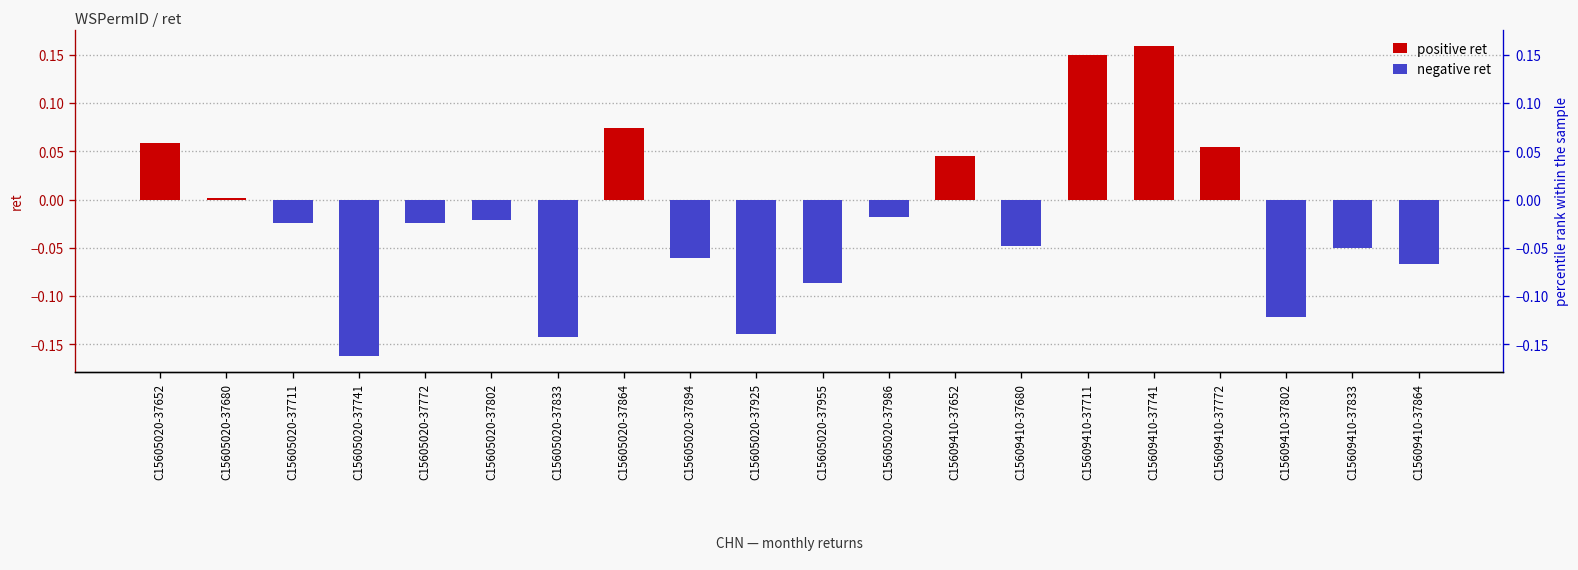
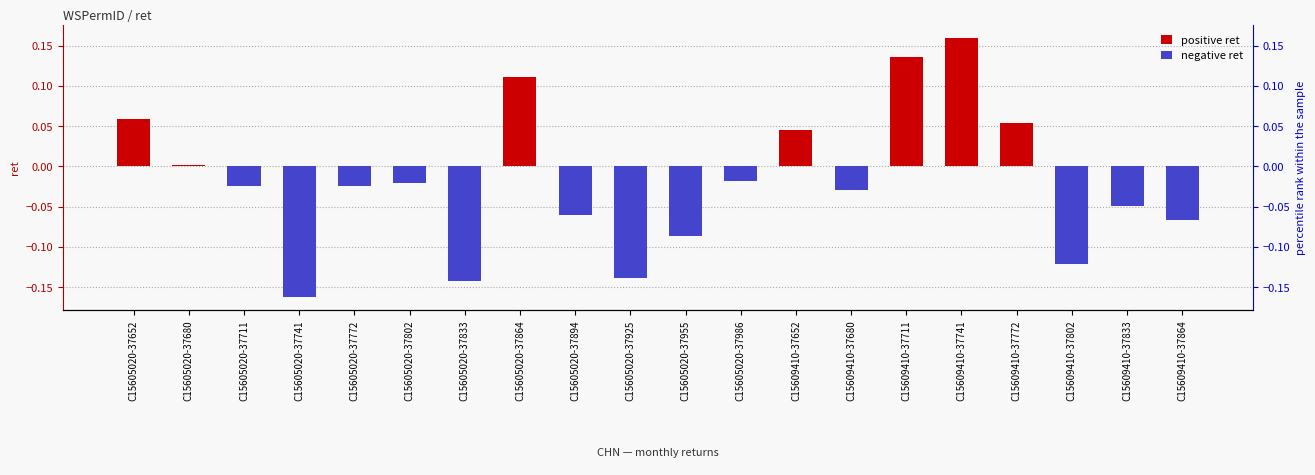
  {
    "positive ret": {
      "C15605020-37652": 0.06,
      "C15605020-37711": 0.00,
      "C15605020-37741": 0.00,
      "C15605020-37772": 0.00,
      "C15605020-37802": 0.00,
      "C15605020-37833": 0.00,
-     "C15605020-37864": 0.07,
+     "C15605020-37864": 0.11,
      "C15605020-37894": 0.00,
      "C15605020-37925": 0.00,
      "C15605020-37955": 0.00,
      "C15605020-37986": 0.00,
      "C15609410-37652": 0.05,
      "C15609410-37680": 0.00,
-     "C15609410-37711": 0.15,
+     "C15609410-37711": 0.14,
      "C15609410-37741": 0.16,
      "C15609410-37772": 0.05,
      "C15609410-37802": 0.00,
      "C15609410-37833": 0.00,
      "C15609410-37864": 0.00
    },
    "negative ret": {
      "C15605020-37652": 0.00,
      "C15605020-37680": 0.00,
      "C15605020-37711": -0.02,
      "C15605020-37741": -0.16,
      "C15605020-37772": -0.02,
      "C15605020-37802": -0.02,
      "C15605020-37833": -0.14,
      "C15605020-37864": 0.00,
      "C15605020-37894": -0.06,
      "C15605020-37925": -0.14,
      "C15605020-37955": -0.09,
      "C15605020-37986": -0.02,
      "C15609410-37652": 0.00,
-     "C15609410-37680": -0.05,
+     "C15609410-37680": -0.03,
      "C15609410-37711": 0.00,
      "C15609410-37741": 0.00,
      "C15609410-37772": 0.00,
      "C15609410-37802": -0.12,
      "C15609410-37833": -0.05,
      "C15609410-37864": -0.07
    }
  }
